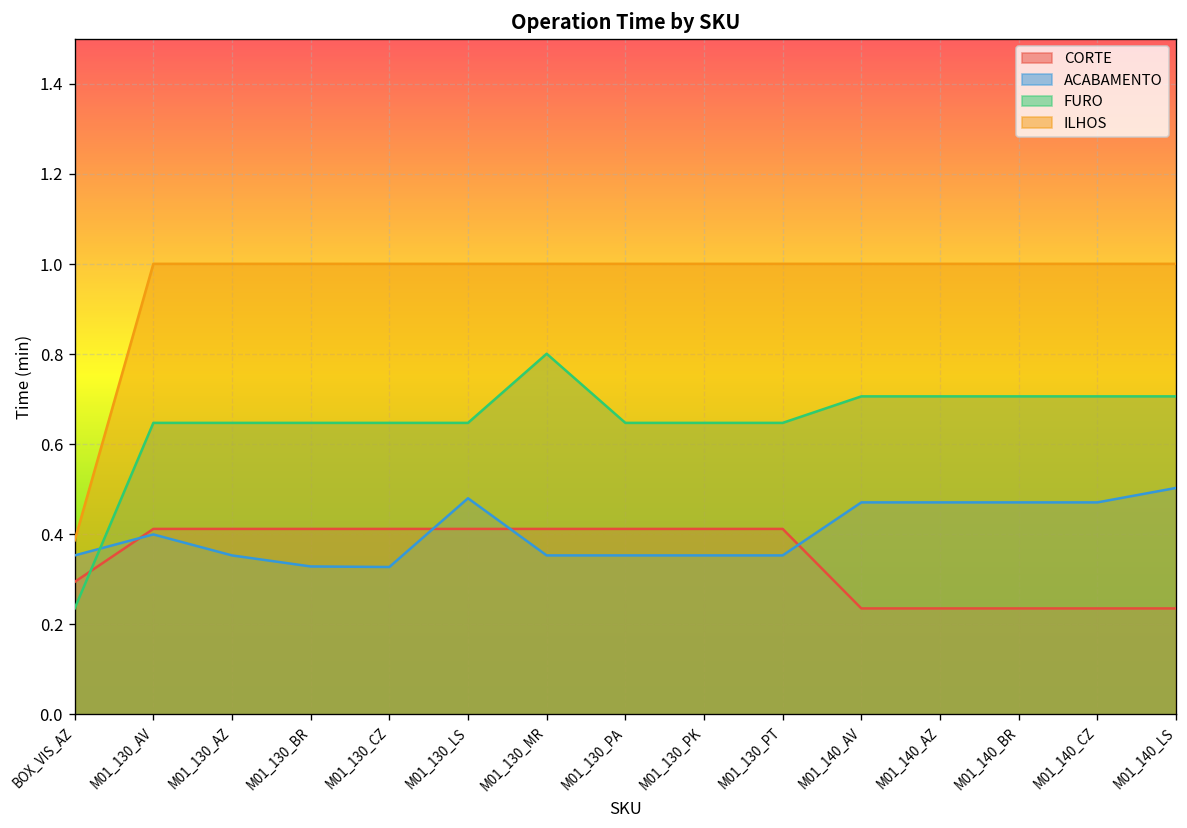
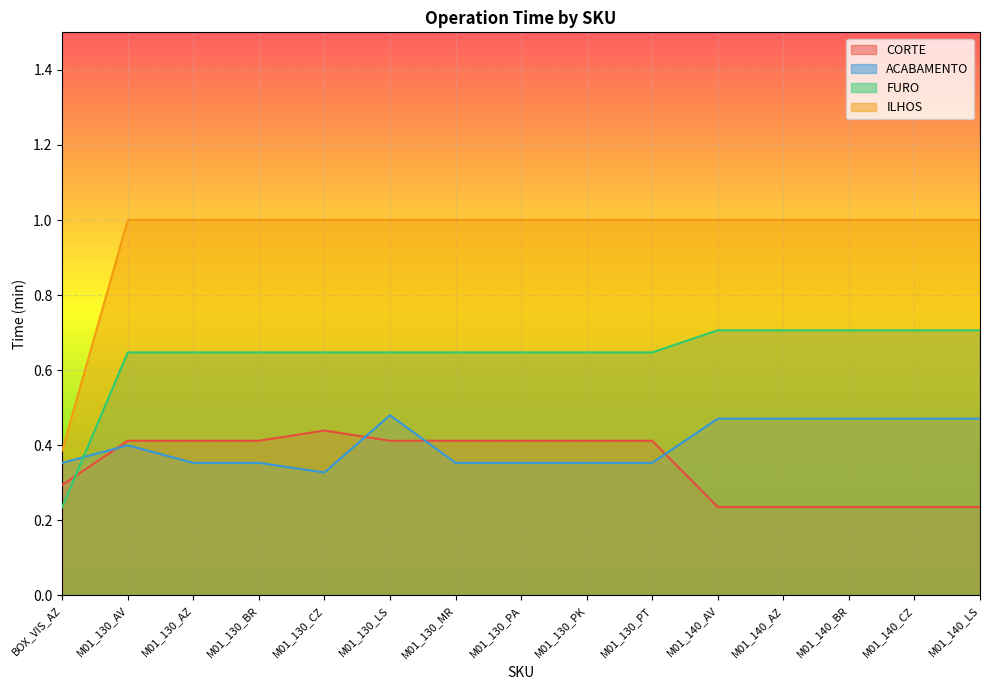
  {
    "CORTE": {
      "BOX_VIS_AZ": 0.29,
      "M01_130_AV": 0.41,
      "M01_130_AZ": 0.41,
      "M01_130_BR": 0.41,
-     "M01_130_CZ": 0.41,
+     "M01_130_CZ": 0.44,
      "M01_130_LS": 0.41,
      "M01_130_MR": 0.41,
      "M01_130_PA": 0.41,
      "M01_130_PK": 0.41,
      "M01_130_PT": 0.41,
      "M01_140_AV": 0.24,
      "M01_140_AZ": 0.24,
      "M01_140_BR": 0.24,
      "M01_140_CZ": 0.24,
      "M01_140_LS": 0.24
    },
    "ACABAMENTO": {
      "BOX_VIS_AZ": 0.35,
      "M01_130_AV": 0.40,
      "M01_130_AZ": 0.35,
-     "M01_130_BR": 0.33,
+     "M01_130_BR": 0.35,
      "M01_130_CZ": 0.33,
      "M01_130_LS": 0.48,
      "M01_130_MR": 0.35,
      "M01_130_PA": 0.35,
      "M01_130_PK": 0.35,
      "M01_130_PT": 0.35,
      "M01_140_AV": 0.47,
      "M01_140_AZ": 0.47,
      "M01_140_BR": 0.47,
      "M01_140_CZ": 0.47,
-     "M01_140_LS": 0.50
+     "M01_140_LS": 0.47
    },
    "FURO": {
      "BOX_VIS_AZ": 0.24,
      "M01_130_AV": 0.65,
      "M01_130_AZ": 0.65,
      "M01_130_BR": 0.65,
      "M01_130_CZ": 0.65,
      "M01_130_LS": 0.65,
-     "M01_130_MR": 0.80,
+     "M01_130_MR": 0.65,
      "M01_130_PA": 0.65,
      "M01_130_PK": 0.65,
      "M01_130_PT": 0.65,
      "M01_140_AV": 0.71,
      "M01_140_AZ": 0.71,
      "M01_140_BR": 0.71,
      "M01_140_CZ": 0.71,
      "M01_140_LS": 0.71
    },
    "ILHOS": {
      "BOX_VIS_AZ": 0.39,
      "M01_130_AV": 1.00,
      "M01_130_AZ": 1.00,
      "M01_130_BR": 1.00,
      "M01_130_CZ": 1.00,
      "M01_130_LS": 1.00,
      "M01_130_MR": 1.00,
      "M01_130_PA": 1.00,
      "M01_130_PK": 1.00,
      "M01_130_PT": 1.00,
      "M01_140_AV": 1.00,
      "M01_140_AZ": 1.00,
      "M01_140_BR": 1.00,
      "M01_140_CZ": 1.00,
      "M01_140_LS": 1.00
    }
  }
